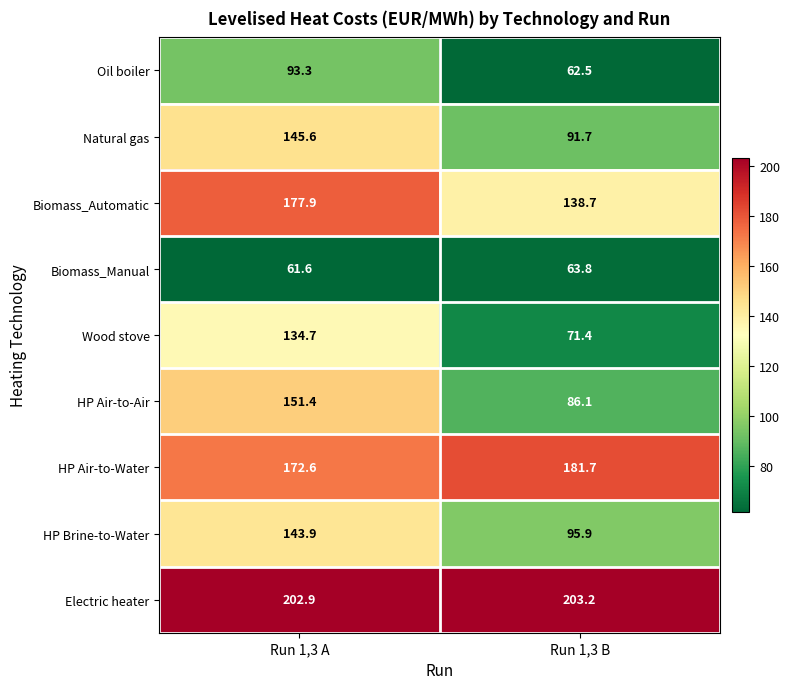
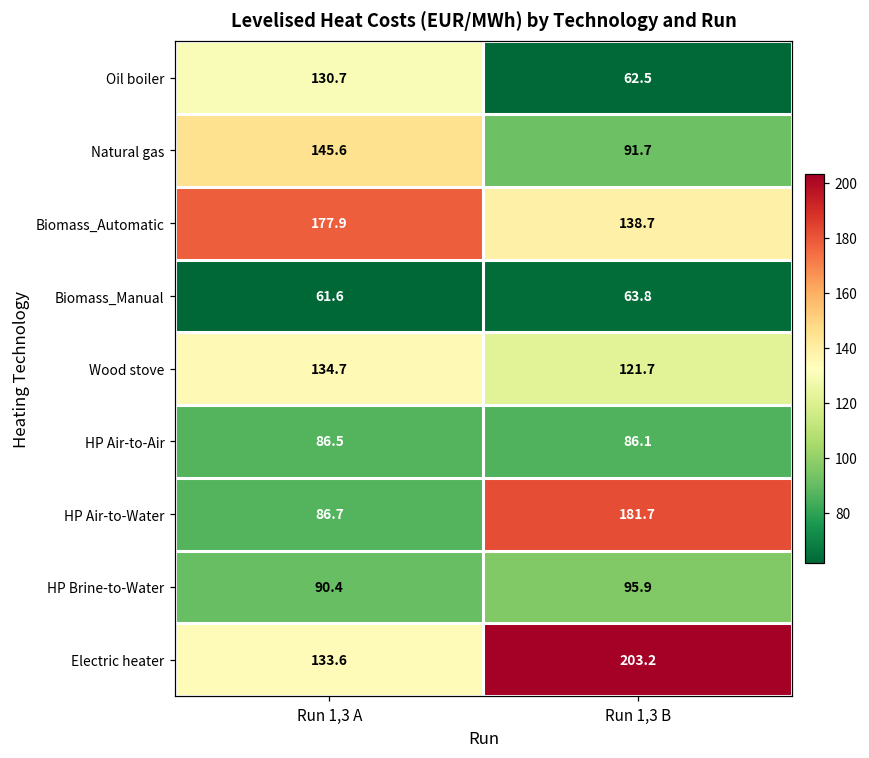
  {
    "Oil boiler": {
-     "Run 1,3 A": 93.3,
+     "Run 1,3 A": 130.7,
      "Run 1,3 B": 62.5
    },
    "Natural gas": {
      "Run 1,3 A": 145.6,
      "Run 1,3 B": 91.7
    },
    "Biomass_Automatic": {
      "Run 1,3 A": 177.9,
      "Run 1,3 B": 138.7
    },
    "Biomass_Manual": {
      "Run 1,3 A": 61.6,
      "Run 1,3 B": 63.8
    },
    "Wood stove": {
      "Run 1,3 A": 134.7,
-     "Run 1,3 B": 71.4
+     "Run 1,3 B": 121.7
    },
    "HP Air-to-Air": {
-     "Run 1,3 A": 151.4,
+     "Run 1,3 A": 86.5,
      "Run 1,3 B": 86.1
    },
    "HP Air-to-Water": {
-     "Run 1,3 A": 172.6,
+     "Run 1,3 A": 86.7,
      "Run 1,3 B": 181.7
    },
    "HP Brine-to-Water": {
-     "Run 1,3 A": 143.9,
+     "Run 1,3 A": 90.4,
      "Run 1,3 B": 95.9
    },
    "Electric heater": {
-     "Run 1,3 A": 202.9,
+     "Run 1,3 A": 133.6,
      "Run 1,3 B": 203.2
    }
  }
